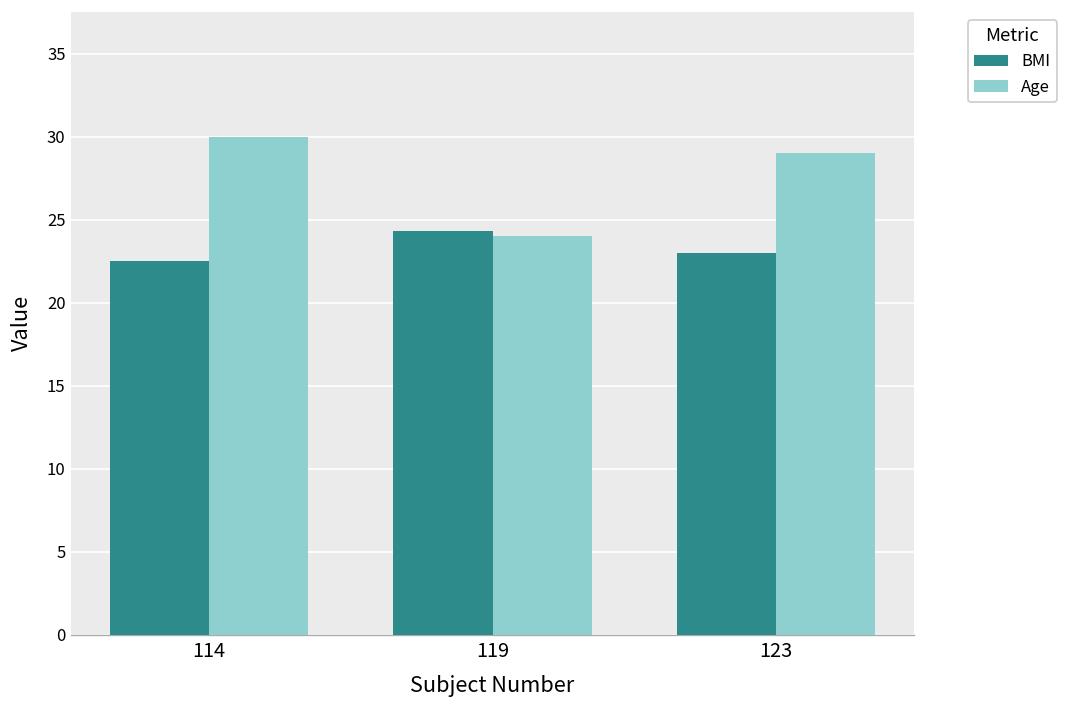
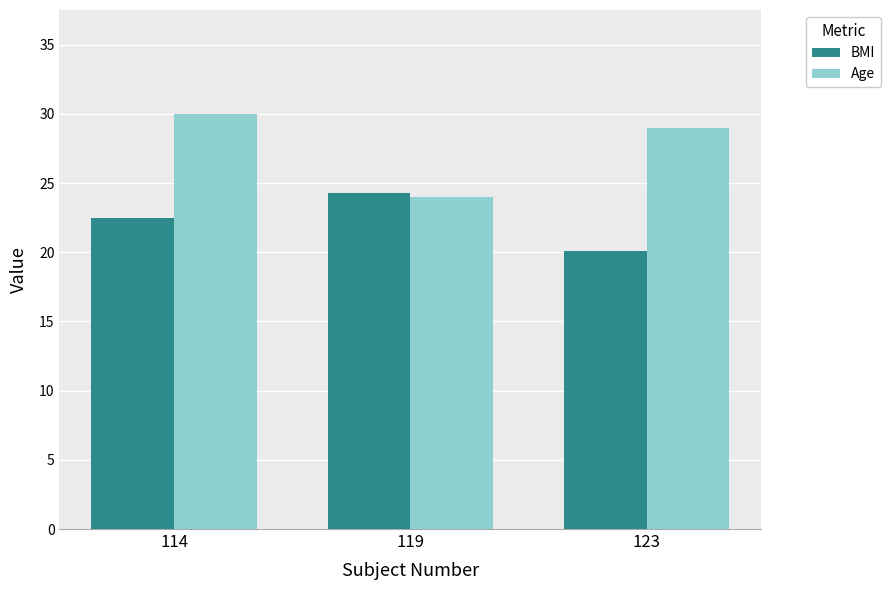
  {
    "BMI": {
      "114": 22.5,
      "119": 24.3,
-     "123": 23.0
+     "123": 20.1
    },
    "Age": {
      "114": 30.0,
      "119": 24.0,
      "123": 29.0
    }
  }
